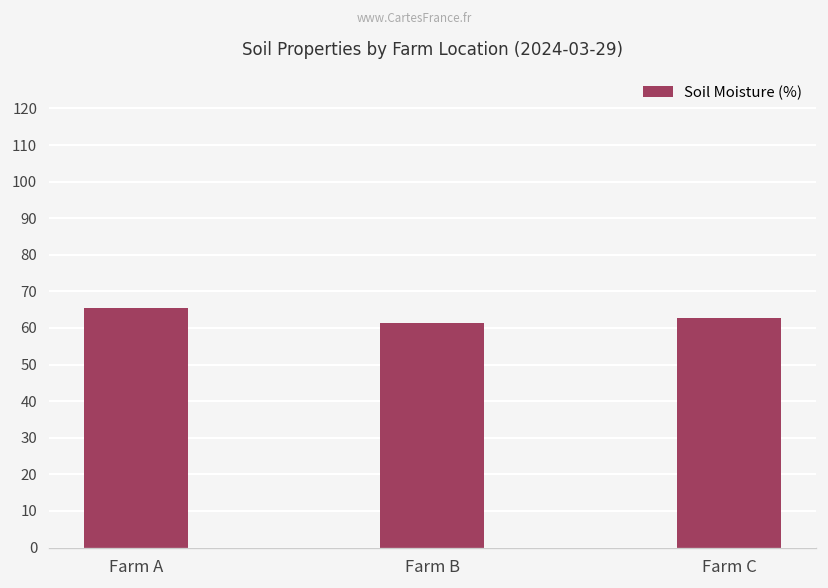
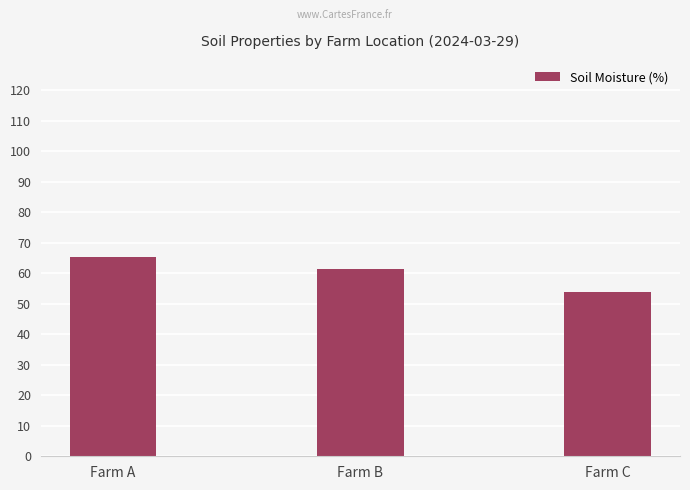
  {
    "Farm A": 66,
    "Farm B": 62,
-   "Farm C": 63
+   "Farm C": 54
  }
